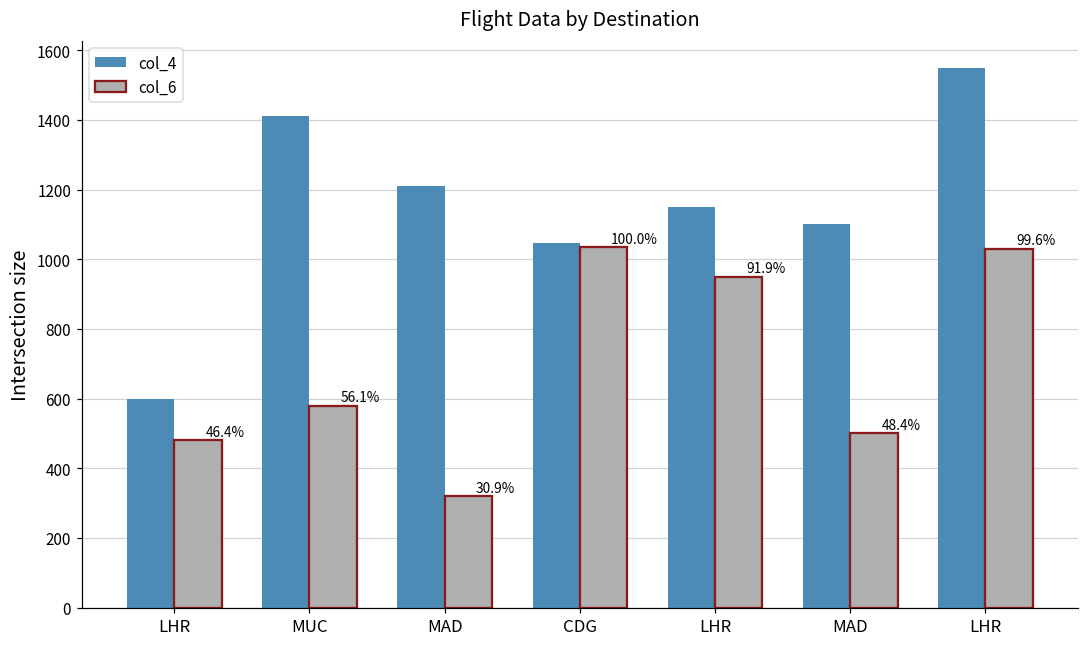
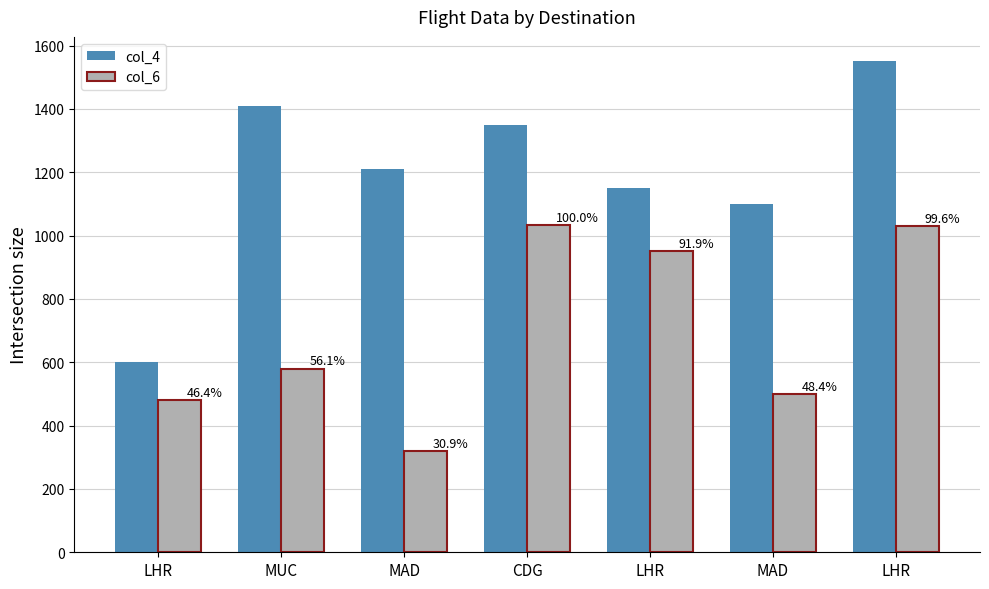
  {
    "col_4": {
      "MUC": 1410,
-     "CDG": 1050
+     "CDG": 1350
    }
  }
